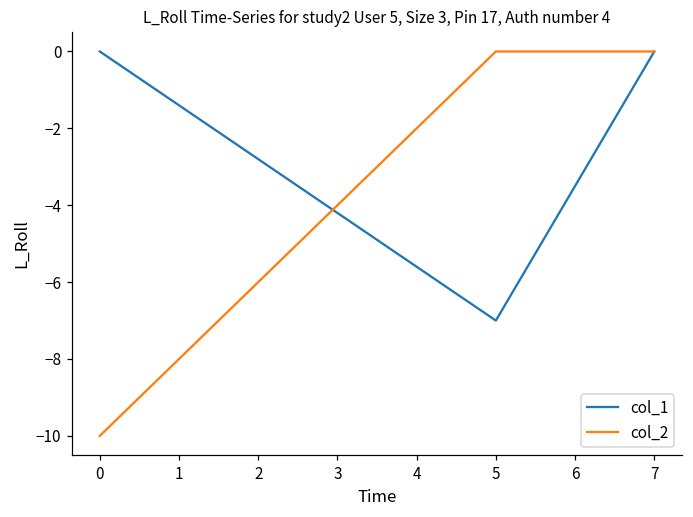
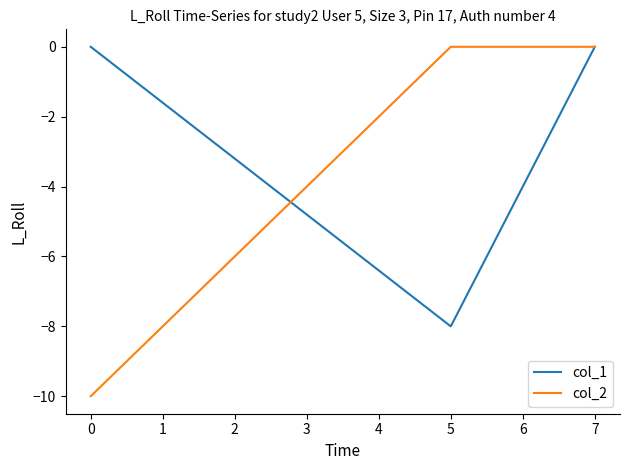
  {
    "col_1": {
      "0": 0,
-     "5": -7
+     "5": -8
    },
    "col_2": {
      "0": -10,
      "5": 0
    }
  }
